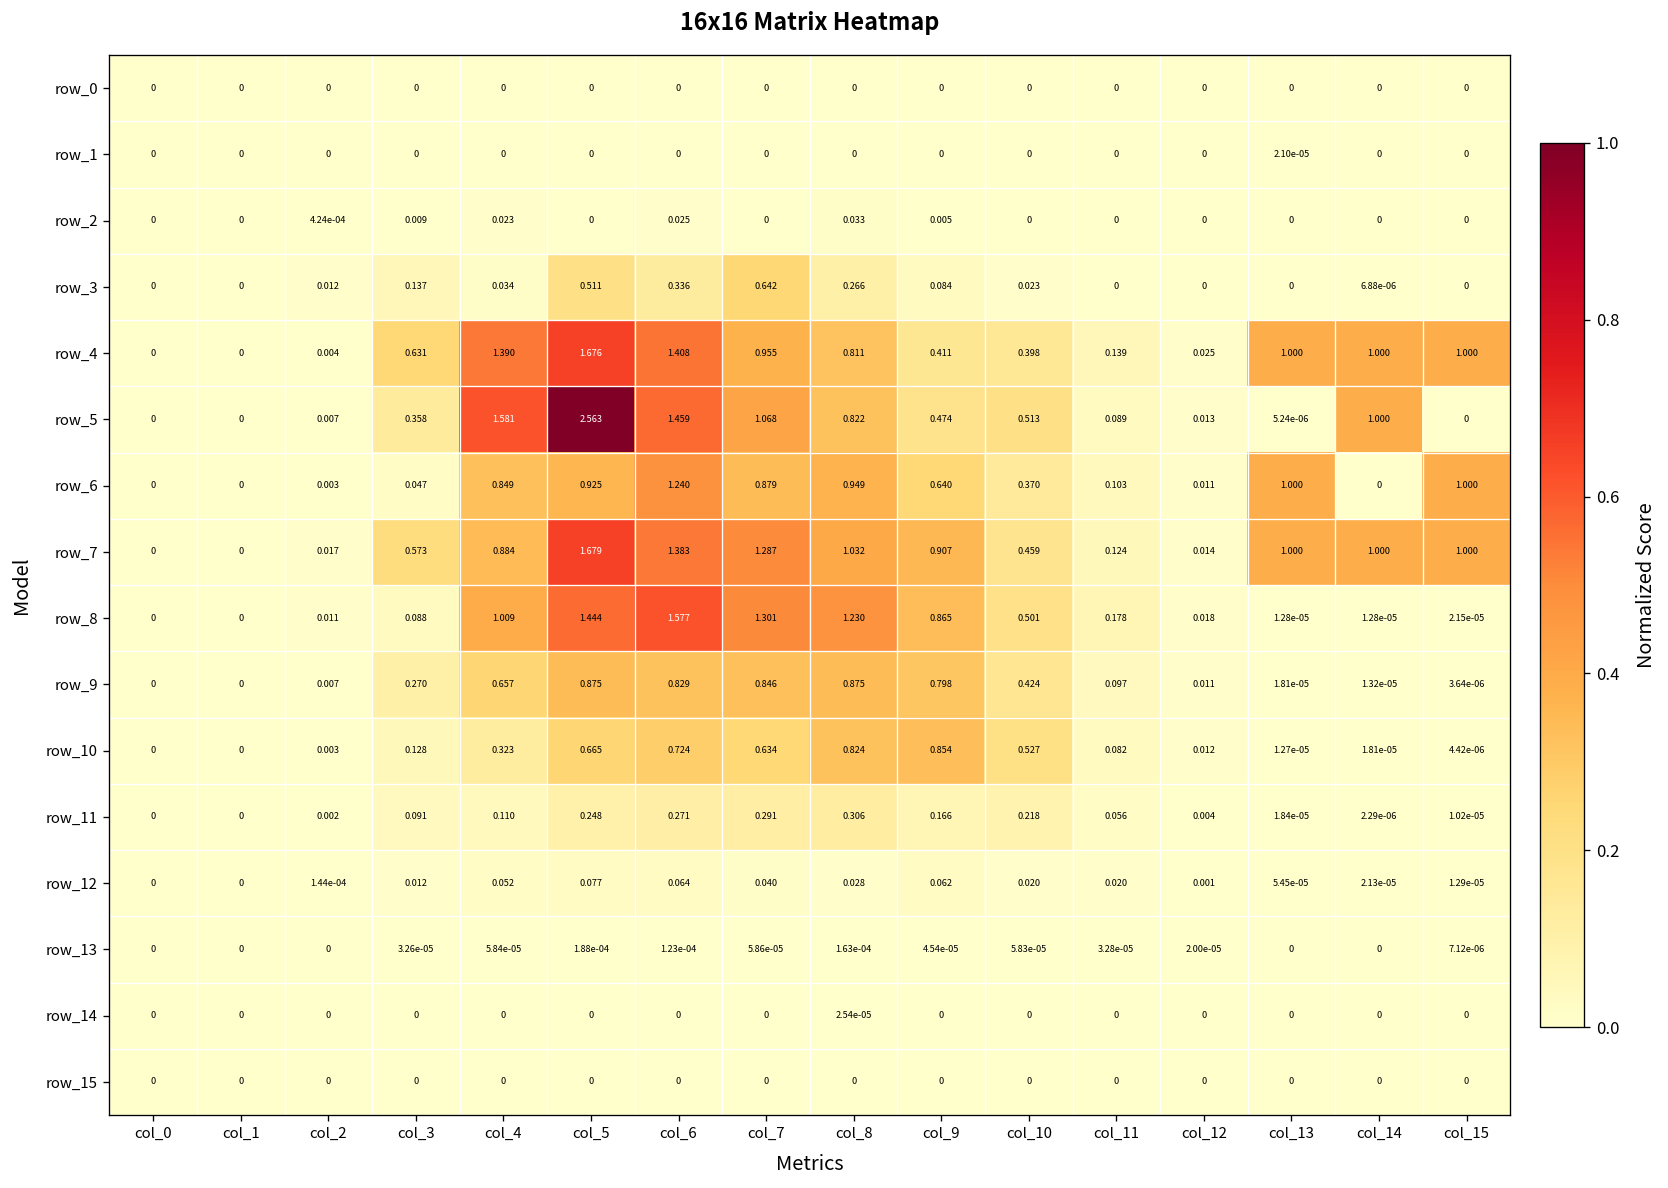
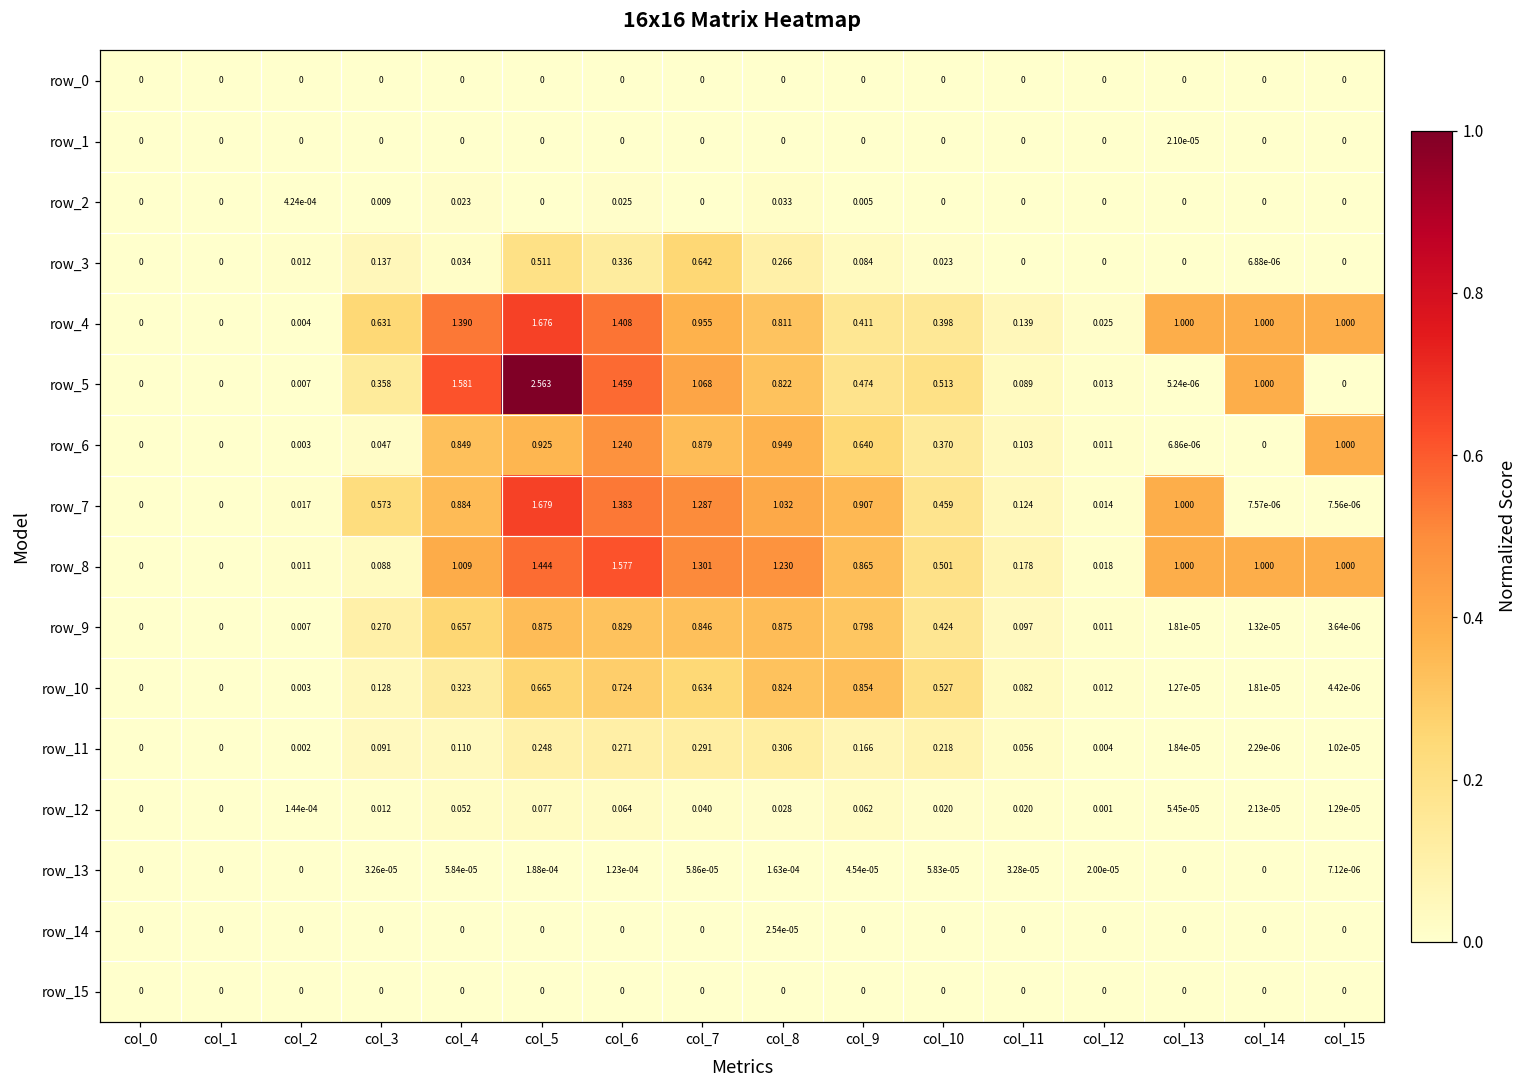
  {
    "row_6": {
      "col_0": "0",
      "col_1": "0",
      "col_2": "0.003",
      "col_3": "0.047",
      "col_4": "0.849",
      "col_5": "0.925",
      "col_6": "1.240",
      "col_7": "0.879",
      "col_8": "0.949",
      "col_9": "0.640",
      "col_10": "0.370",
      "col_11": "0.103",
      "col_12": "0.011",
-     "col_13": "1.000",
+     "col_13": "6.86e-06",
      "col_14": "0",
      "col_15": "1.000"
    },
    "row_7": {
      "col_0": "0",
      "col_1": "0",
      "col_2": "0.017",
      "col_3": "0.573",
      "col_4": "0.884",
      "col_5": "1.679",
      "col_6": "1.383",
      "col_7": "1.287",
      "col_8": "1.032",
      "col_9": "0.907",
      "col_10": "0.459",
      "col_11": "0.124",
      "col_12": "0.014",
      "col_13": "1.000",
-     "col_14": "1.000",
-     "col_15": "1.000"
+     "col_14": "7.57e-06",
+     "col_15": "7.56e-06"
    },
    "row_8": {
      "col_0": "0",
      "col_1": "0",
      "col_2": "0.011",
      "col_3": "0.088",
      "col_4": "1.009",
      "col_5": "1.444",
      "col_6": "1.577",
      "col_7": "1.301",
      "col_8": "1.230",
      "col_9": "0.865",
      "col_10": "0.501",
      "col_11": "0.178",
      "col_12": "0.018",
-     "col_13": "1.28e-05",
-     "col_14": "1.28e-05",
-     "col_15": "2.15e-05"
+     "col_13": "1.000",
+     "col_14": "1.000",
+     "col_15": "1.000"
    }
  }
